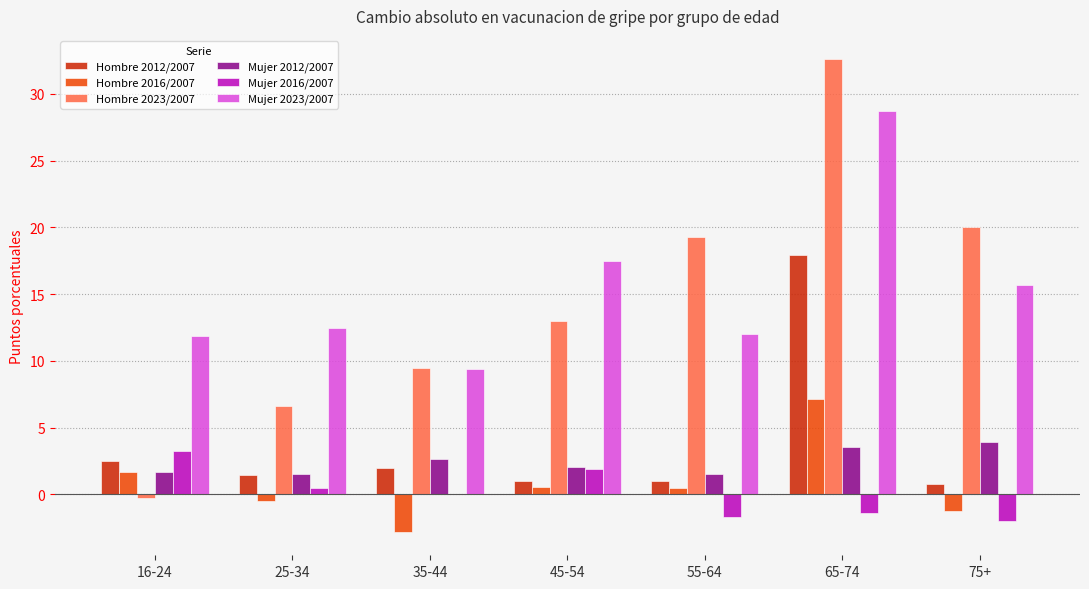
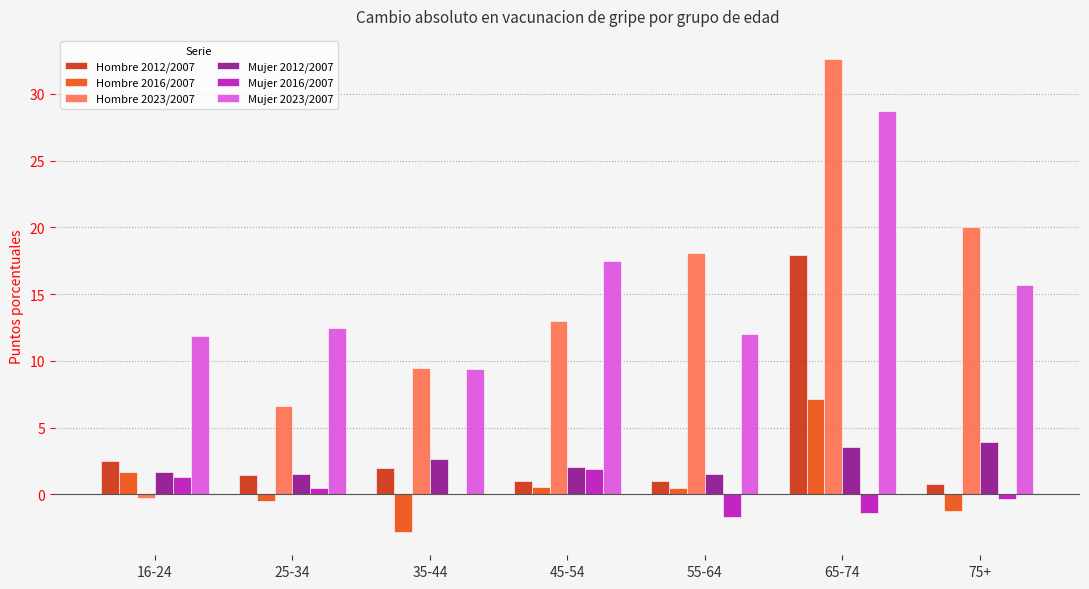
  {
    "Hombre 2023/2007": {
      "16-24": -0.2,
      "25-34": 6.6,
      "35-44": 9.4,
      "45-54": 13.0,
-     "55-64": 19.3,
+     "55-64": 18.1,
      "65-74": 32.6,
      "75+": 20.0
    },
    "Mujer 2012/2007": {
      "16-24": 1.7,
      "25-34": 1.6,
      "35-44": 2.6,
      "45-54": 2.1,
      "55-64": 1.5,
      "65-74": 3.5,
      "75+": 3.9
    },
    "Mujer 2016/2007": {
-     "16-24": 3.3,
+     "16-24": 1.3,
      "25-34": 0.4,
      "45-54": 1.9,
      "55-64": -1.7,
      "65-74": -1.4,
-     "75+": -2.0
+     "75+": -0.3
    },
    "Mujer 2023/2007": {
      "16-24": 11.9,
      "25-34": 12.5,
      "35-44": 9.4,
      "45-54": 17.5,
      "55-64": 12.0,
      "65-74": 28.7,
      "75+": 15.7
    }
  }
